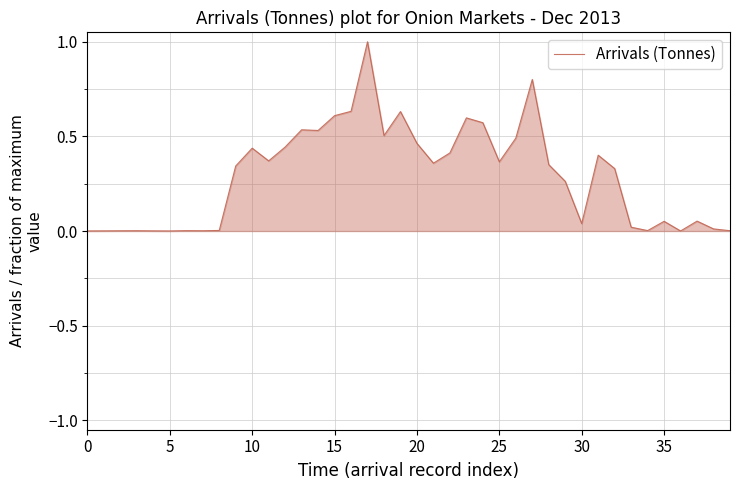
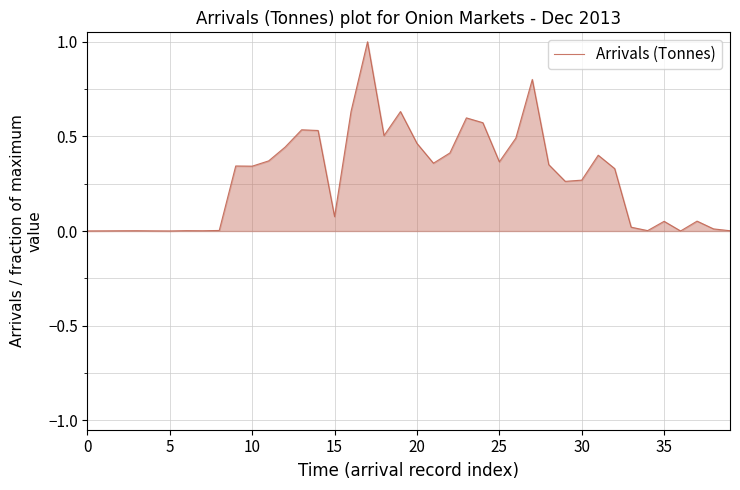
  {
    "0": 0.00,
    "5": 0.00,
-   "10": 0.44,
-   "15": 0.61,
+   "10": 0.34,
+   "15": 0.08,
    "20": 0.46,
    "25": 0.37,
-   "30": 0.04,
+   "30": 0.27,
    "35": 0.05
  }
